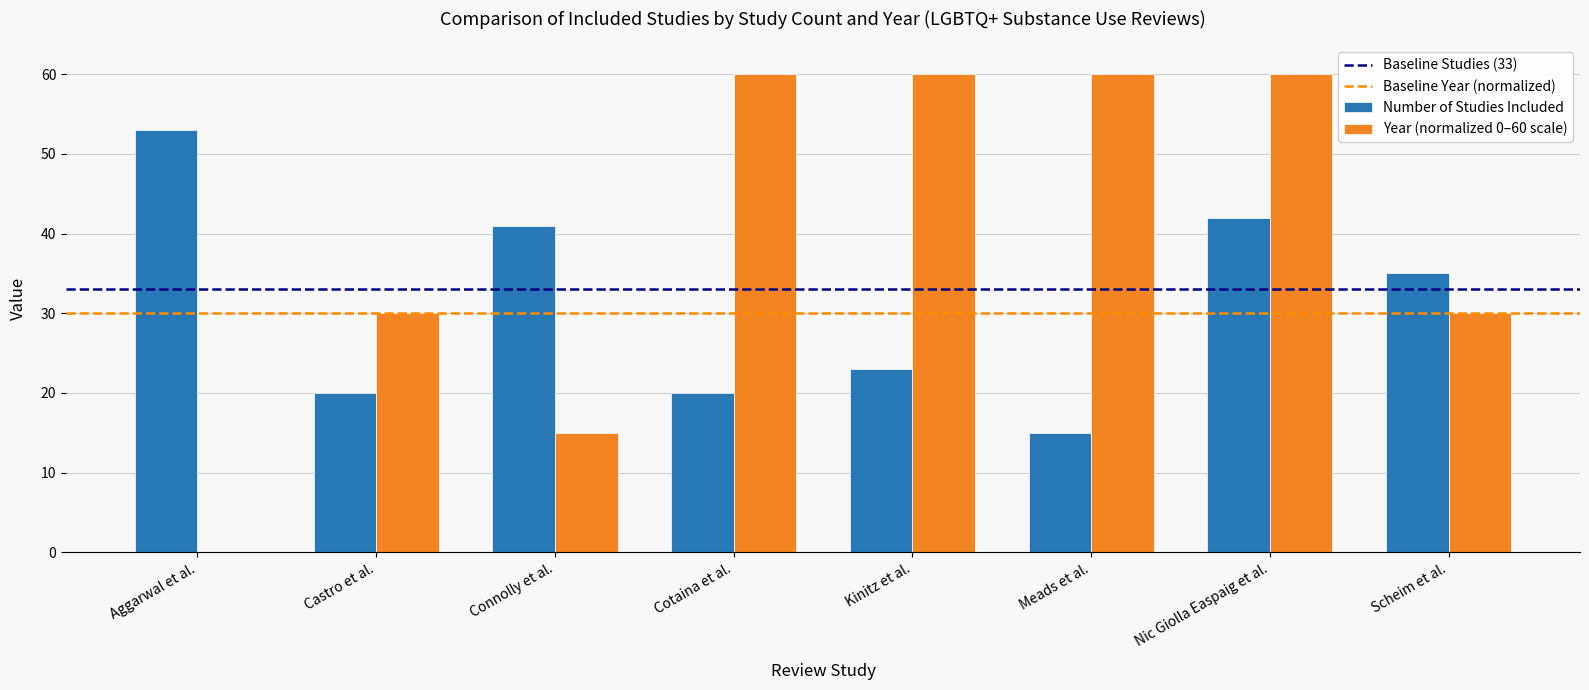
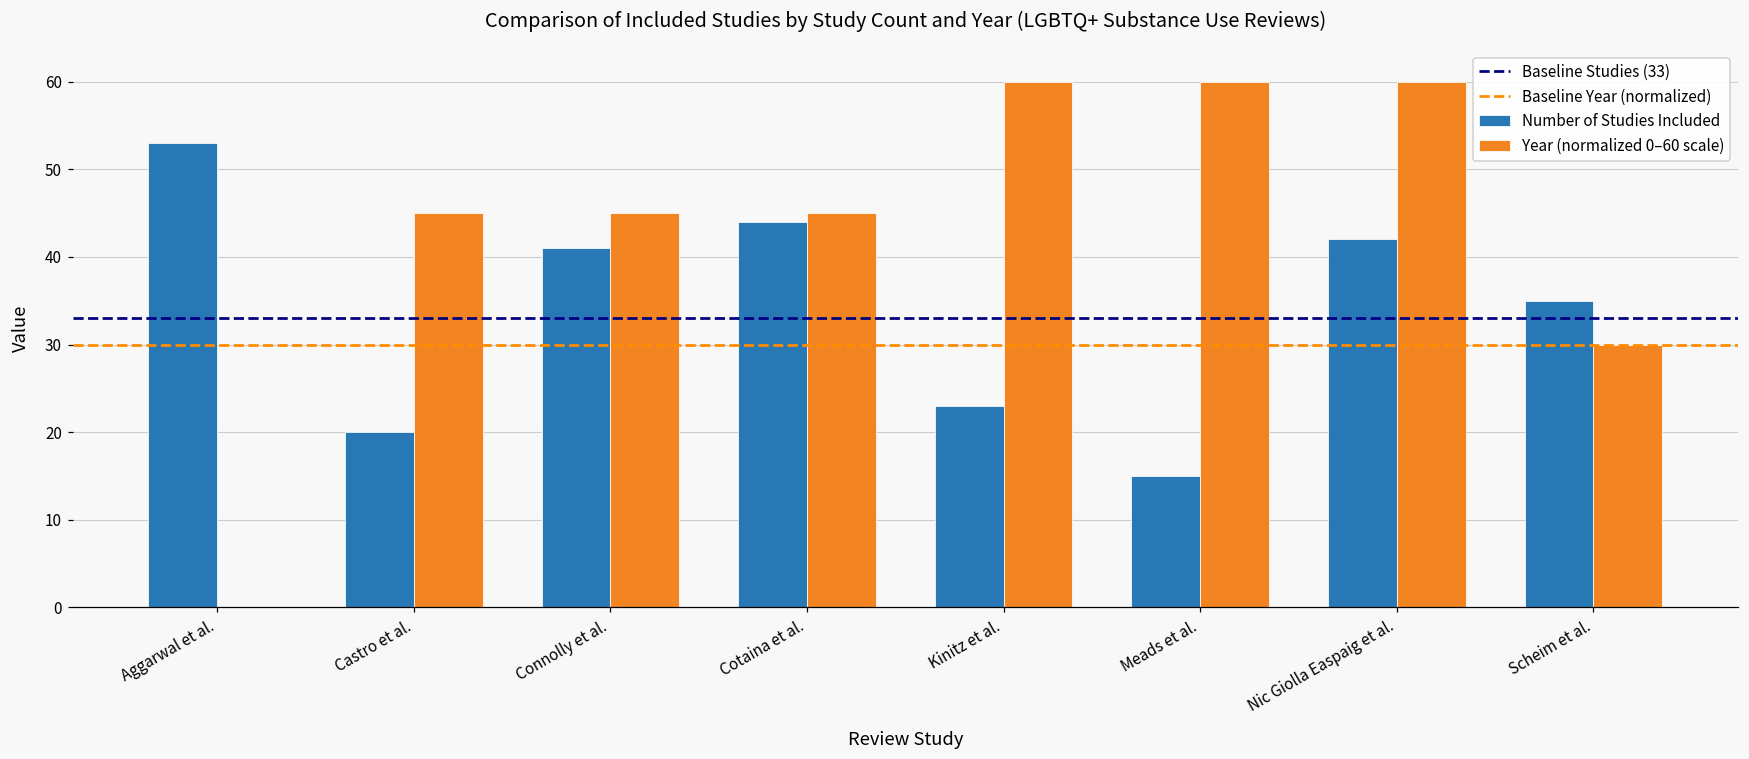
  {
    "Number of Studies Included": {
      "Aggarwal et al.": 53,
      "Castro et al.": 20,
      "Connolly et al.": 41,
-     "Cotaina et al.": 20,
+     "Cotaina et al.": 44,
      "Kinitz et al.": 23,
      "Meads et al.": 15,
      "Nic Giolla Easpaig et al.": 42,
      "Scheim et al.": 35
    },
    "Year (normalized 0–60 scale)": {
      "Aggarwal et al.": 0,
-     "Castro et al.": 30,
-     "Connolly et al.": 15,
-     "Cotaina et al.": 60,
+     "Castro et al.": 45,
+     "Connolly et al.": 45,
+     "Cotaina et al.": 45,
      "Kinitz et al.": 60,
      "Meads et al.": 60,
      "Nic Giolla Easpaig et al.": 60,
      "Scheim et al.": 30
    }
  }
